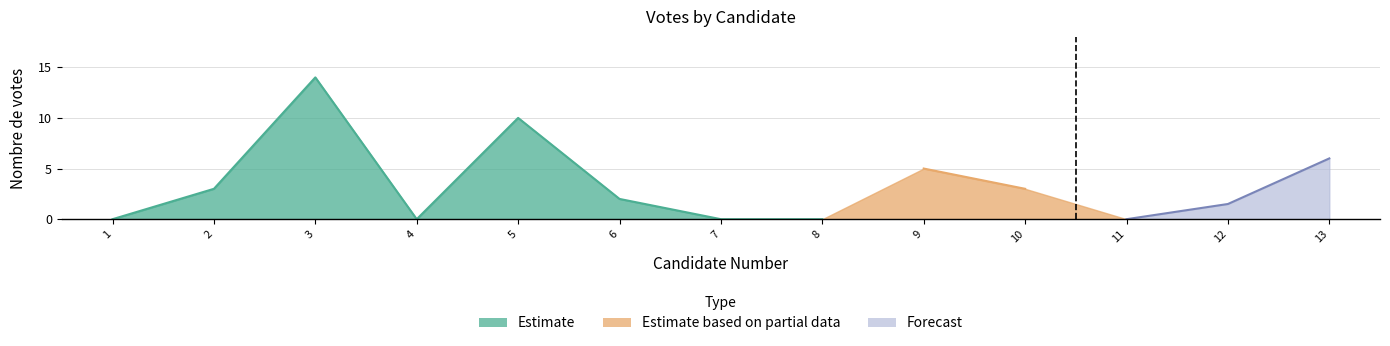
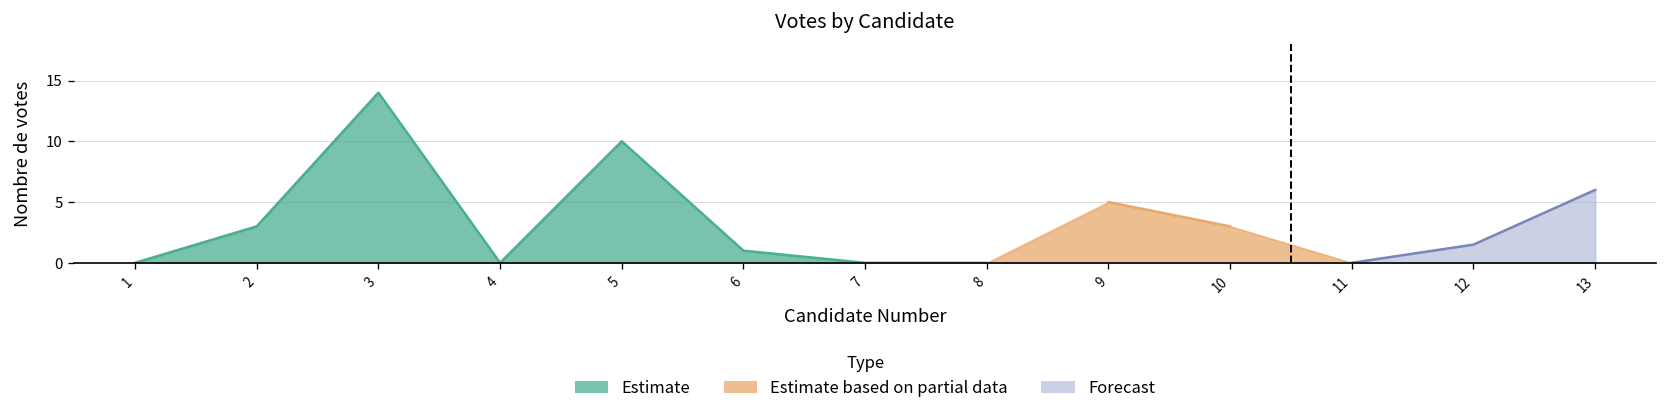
  {
    "Estimate": {
      "2": 3,
      "3": 14,
      "5": 10,
-     "6": 2
+     "6": 1
    },
    "Forecast": {
      "9": 0,
      "10": 0
    }
  }
